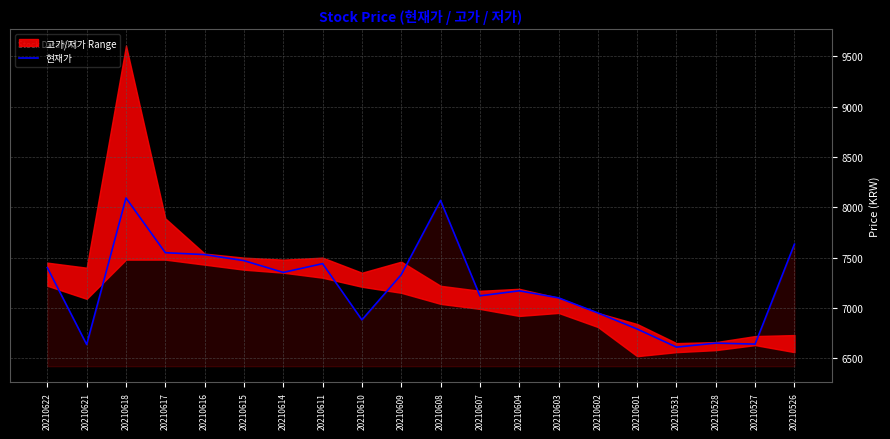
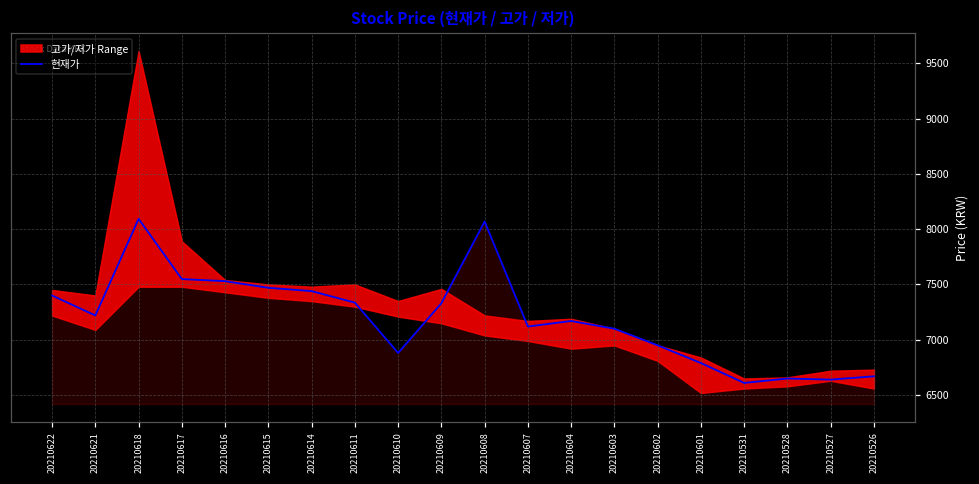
  {
    "현재가": {
      "20210622": 7400,
-     "20210621": 6640,
+     "20210621": 7220,
      "20210618": 8090,
      "20210617": 7550,
      "20210615": 7470,
-     "20210614": 7350,
-     "20210611": 7440,
+     "20210614": 7440,
+     "20210611": 7340,
      "20210610": 6880,
      "20210609": 7330,
      "20210608": 8070,
      "20210607": 7120,
      "20210601": 6790,
      "20210531": 6610,
      "20210527": 6640,
-     "20210526": 7630
+     "20210526": 6670
    }
  }
